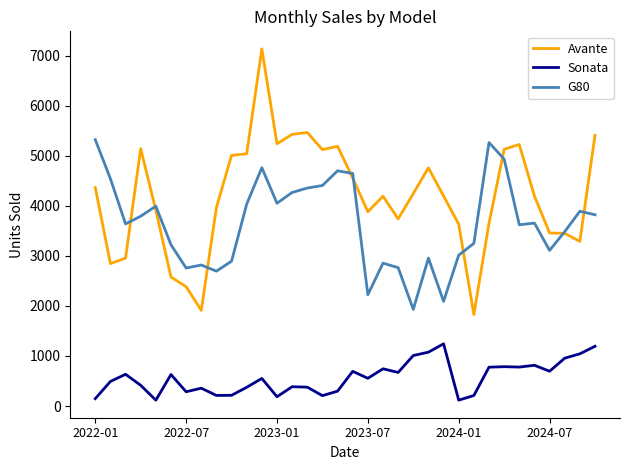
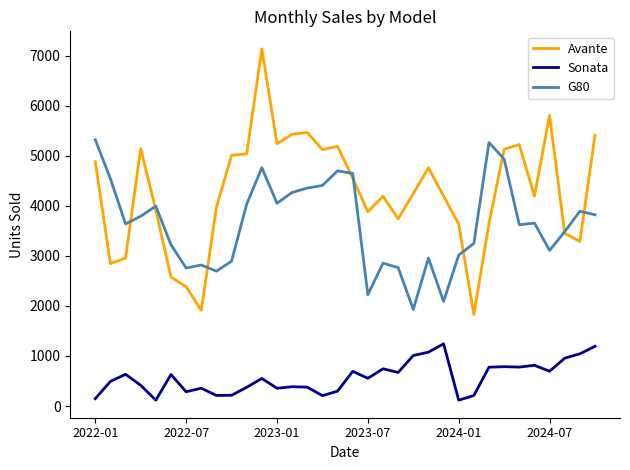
  {
    "Avante": {
-     "2022-01": 4400,
+     "2022-01": 4900,
      "2022-07": 2400,
      "2023-01": 5200,
      "2023-07": 3900,
      "2024-01": 3600,
-     "2024-07": 3500
+     "2024-07": 5800
    },
    "Sonata": {
      "2022-01": 100,
      "2022-07": 300,
-     "2023-01": 200,
+     "2023-01": 400,
      "2023-07": 600,
      "2024-01": 100,
      "2024-07": 700
    },
    "G80": {
      "2022-01": 5300,
      "2022-07": 2800,
      "2023-01": 4100,
      "2023-07": 2200,
      "2024-01": 3000,
      "2024-07": 3100
    }
  }
